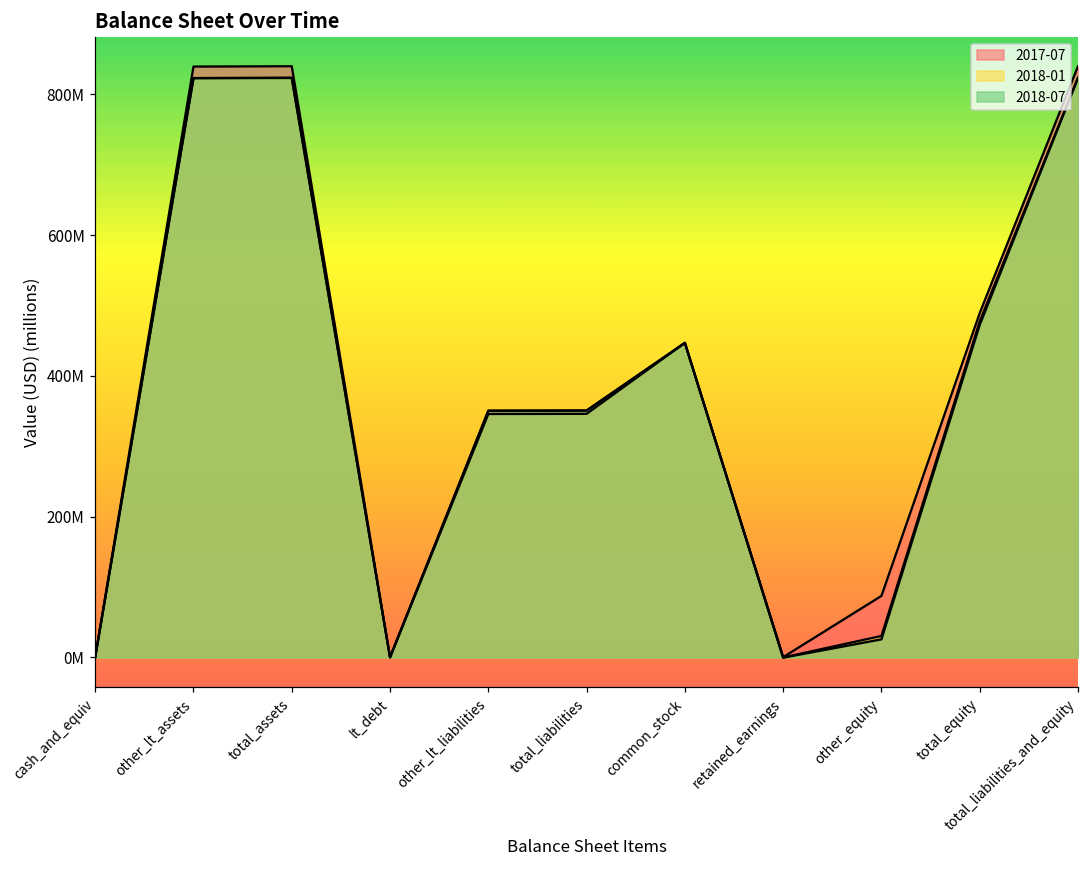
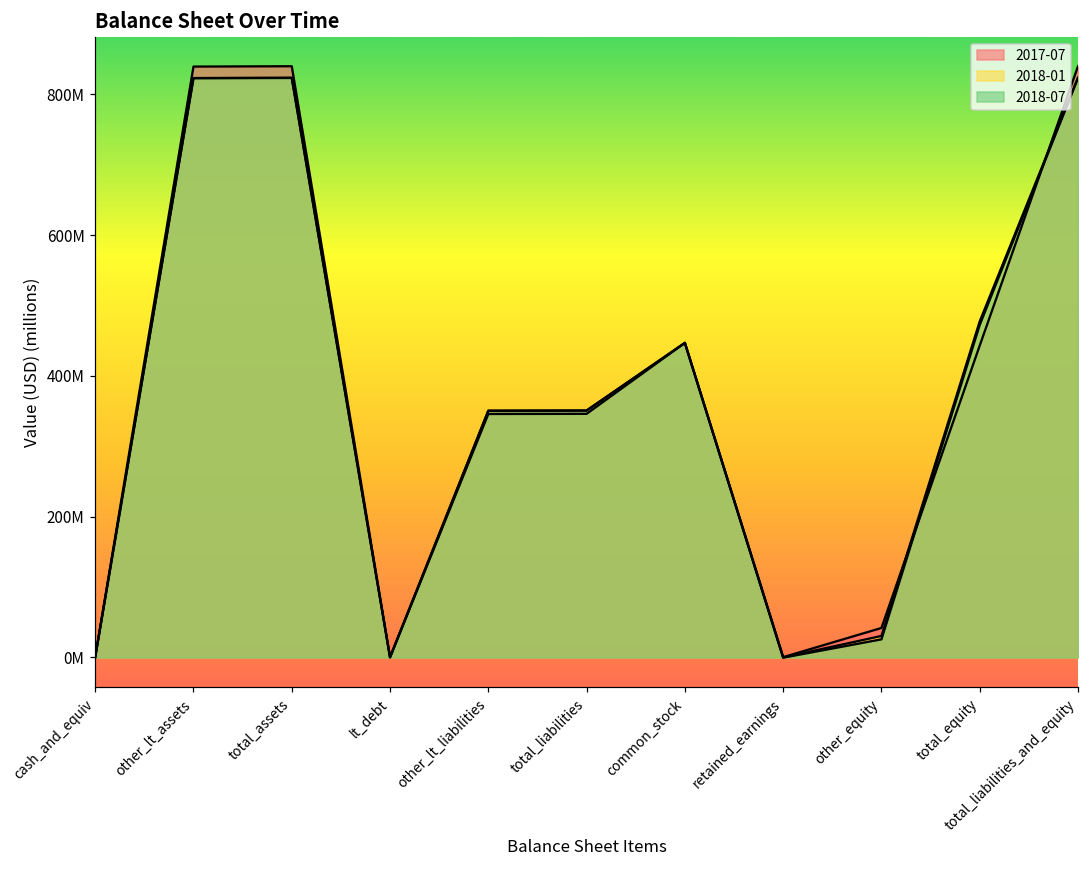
  {
    "2017-07": {
      "other_lt_assets": 840000000,
      "total_assets": 840000000,
-     "other_equity": 90000000,
-     "total_equity": 490000000,
+     "other_equity": 40000000,
+     "total_equity": 440000000,
      "total_liabilities_and_equity": 840000000
    },
    "2018-01": {
      "other_lt_liabilities": 350000000,
      "total_liabilities": 350000000,
      "other_equity": 30000000,
      "total_equity": 480000000
    },
    "2018-07": {
      "other_equity": 30000000,
      "total_equity": 470000000
    }
  }
